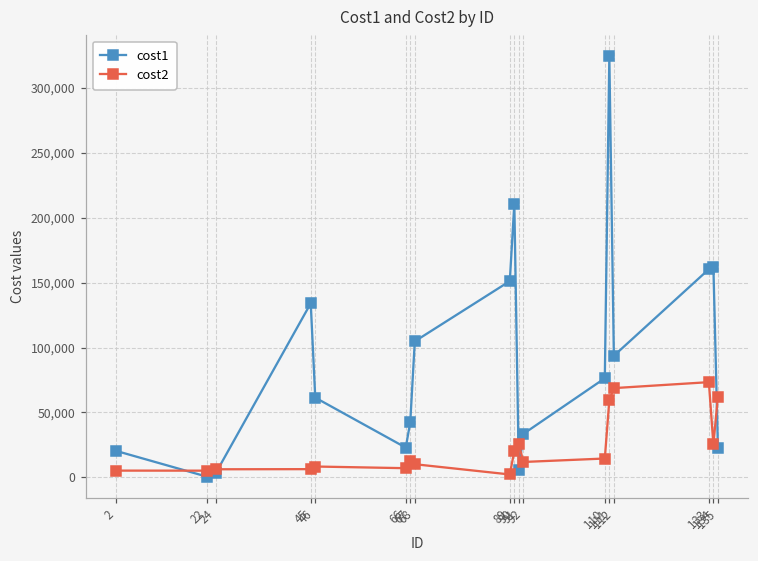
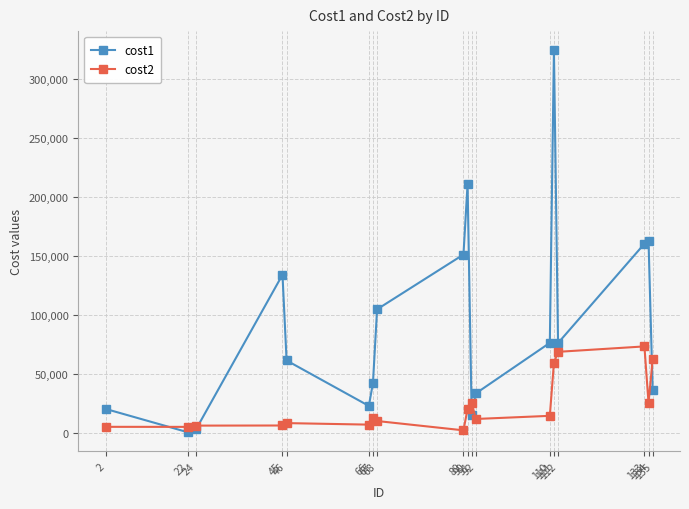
  {
    "cost1": {
      "2": "20,000",
      "22": "1,000",
      "24": "3,000",
      "45": "134,000",
      "46": "61,000",
      "66": "23,000",
      "67": "42,000",
      "68": "105,000",
      "89": "151,000",
      "90": "211,000",
-     "91": "6,000",
+     "91": "15,000",
      "92": "33,000",
      "110": "76,000",
      "111": "324,000",
-     "112": "94,000",
+     "112": "76,000",
      "133": "160,000",
      "134": "162,000",
-     "135": "23,000"
+     "135": "37,000"
    },
    "cost2": {
      "2": "5,000",
      "22": "5,000",
      "24": "6,000",
      "45": "6,000",
      "46": "8,000",
      "66": "7,000",
      "67": "13,000",
      "68": "10,000",
      "89": "2,000",
      "90": "20,000",
      "91": "26,000",
      "92": "12,000",
      "110": "15,000",
      "111": "59,000",
      "112": "69,000",
      "133": "73,000",
      "134": "25,000",
      "135": "62,000"
    }
  }
